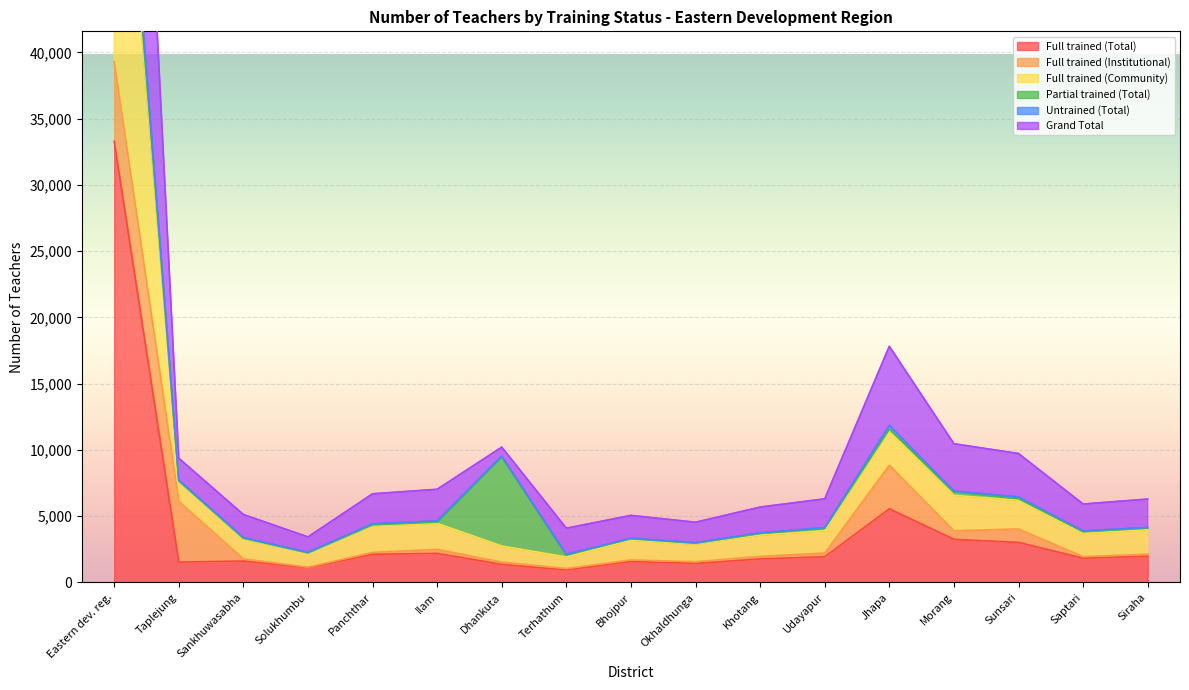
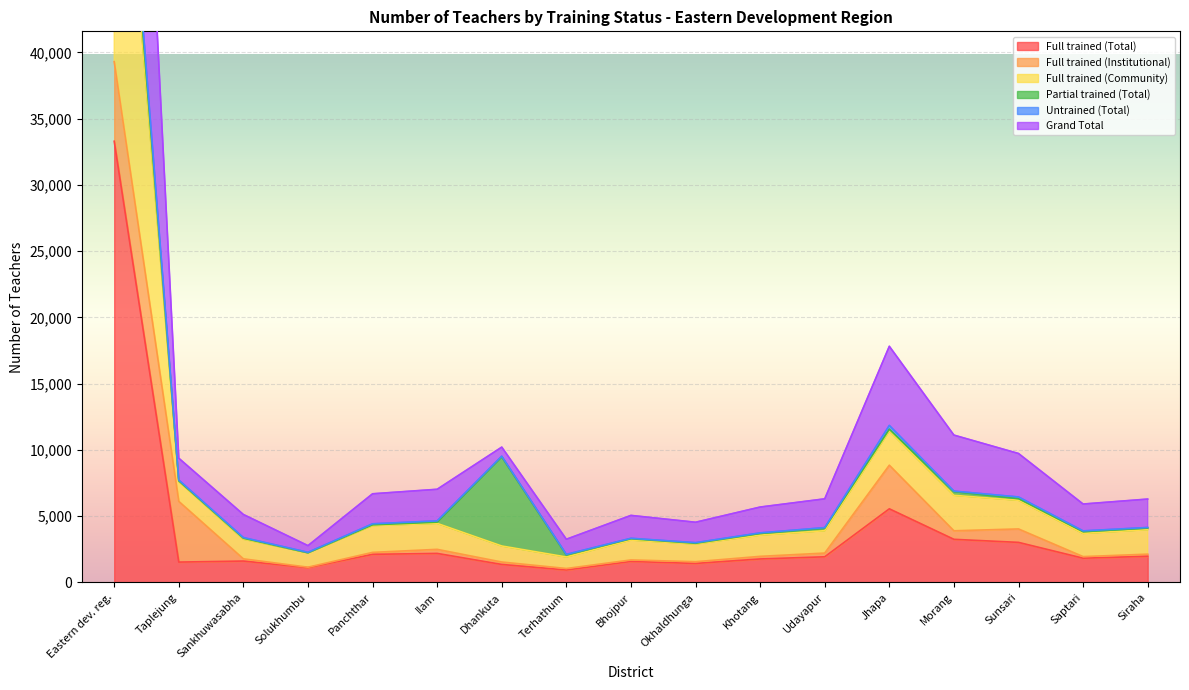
  {
    "Full trained (Total)": {
      "Eastern dev. reg.": "33,300",
      "Taplejung": "1,500",
      "Ilam": "2,200",
      "Khotang": "1,800",
      "Udayapur": "1,900",
      "Jhapa": "5,600",
      "Morang": "3,300",
      "Sunsari": "3,000"
    },
    "Full trained (Institutional)": {
      "Eastern dev. reg.": "6,000",
      "Taplejung": "4,600",
      "Ilam": "300",
      "Khotang": "200",
      "Udayapur": "300",
      "Jhapa": "3,300",
      "Morang": "600",
      "Sunsari": "1,000"
    },
    "Full trained (Community)": {
      "Dhankuta": "1,200",
      "Morang": "2,700"
    },
    "Untrained (Total)": {
      "Jhapa": "300"
    },
    "Grand Total": {
      "Taplejung": "1,600",
      "Sankhuwasabha": "1,700",
-     "Solukhumbu": "1,200",
+     "Solukhumbu": "500",
      "Panchthar": "2,300",
      "Ilam": "2,400",
      "Dhankuta": "700",
-     "Terhathum": "2,000",
+     "Terhathum": "1,100",
      "Bhojpur": "1,700",
      "Okhaldhunga": "1,500",
      "Khotang": "1,900",
      "Udayapur": "2,200",
      "Jhapa": "6,000",
-     "Morang": "3,600",
+     "Morang": "4,200",
      "Sunsari": "3,300",
      "Saptari": "2,000",
      "Siraha": "2,100"
    }
  }
